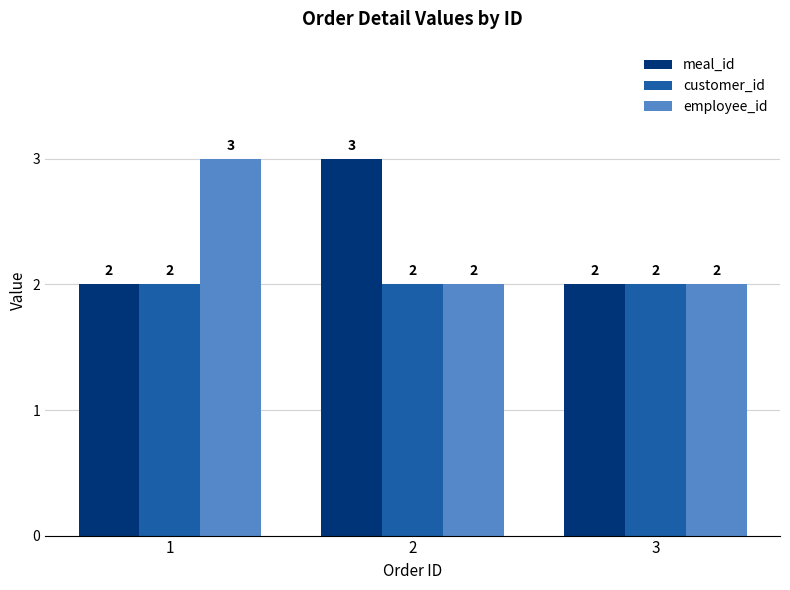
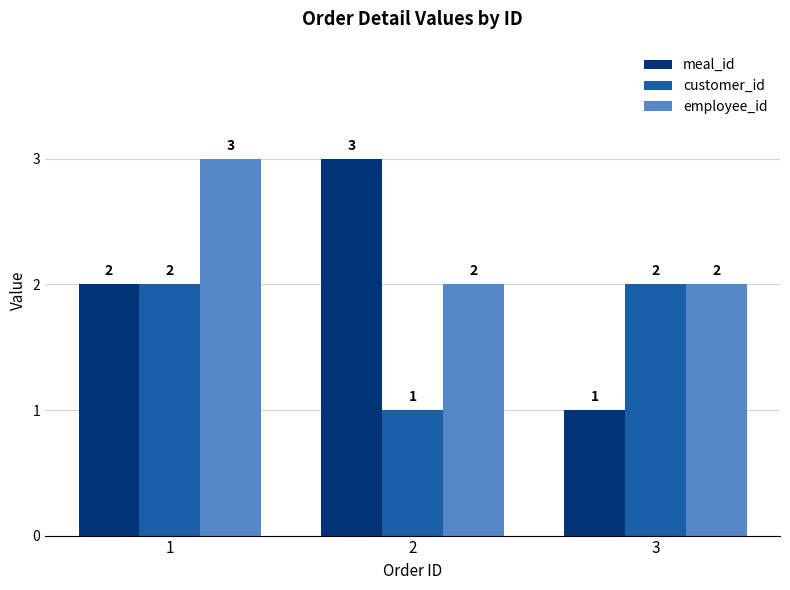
  {
    "meal_id": {
      "1": 2,
      "2": 3,
-     "3": 2
+     "3": 1
    },
    "customer_id": {
      "1": 2,
-     "2": 2,
+     "2": 1,
      "3": 2
    },
    "employee_id": {
      "1": 3,
      "2": 2,
      "3": 2
    }
  }
